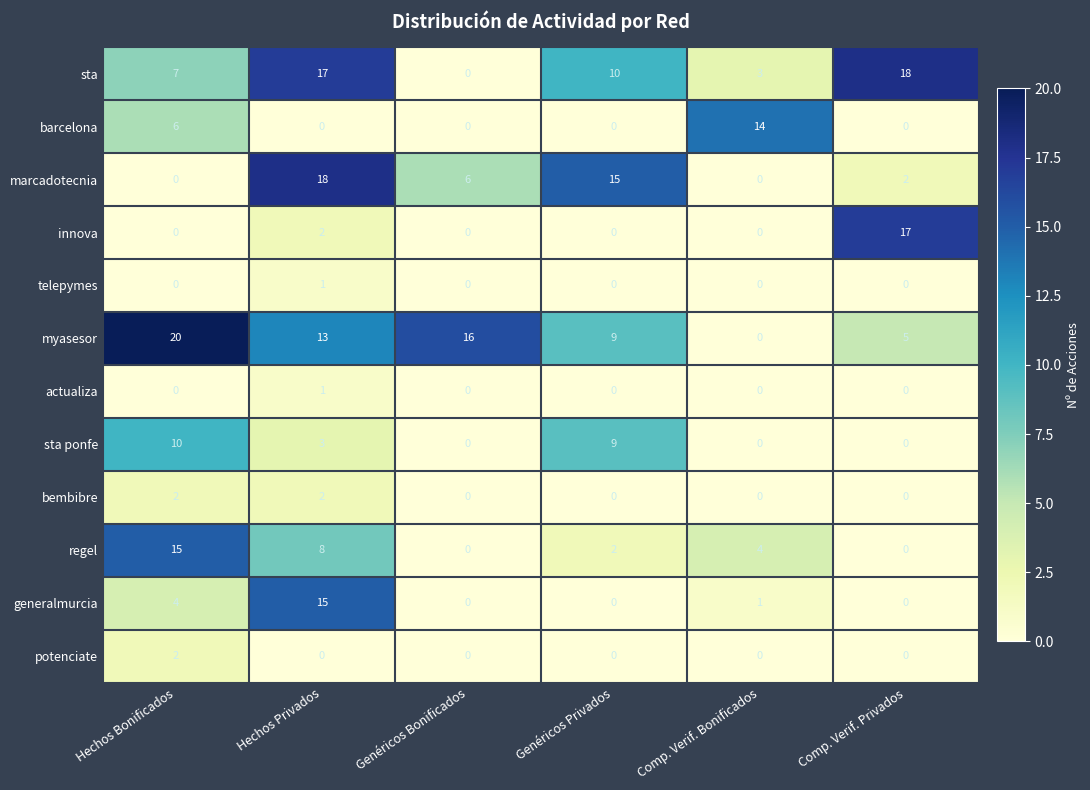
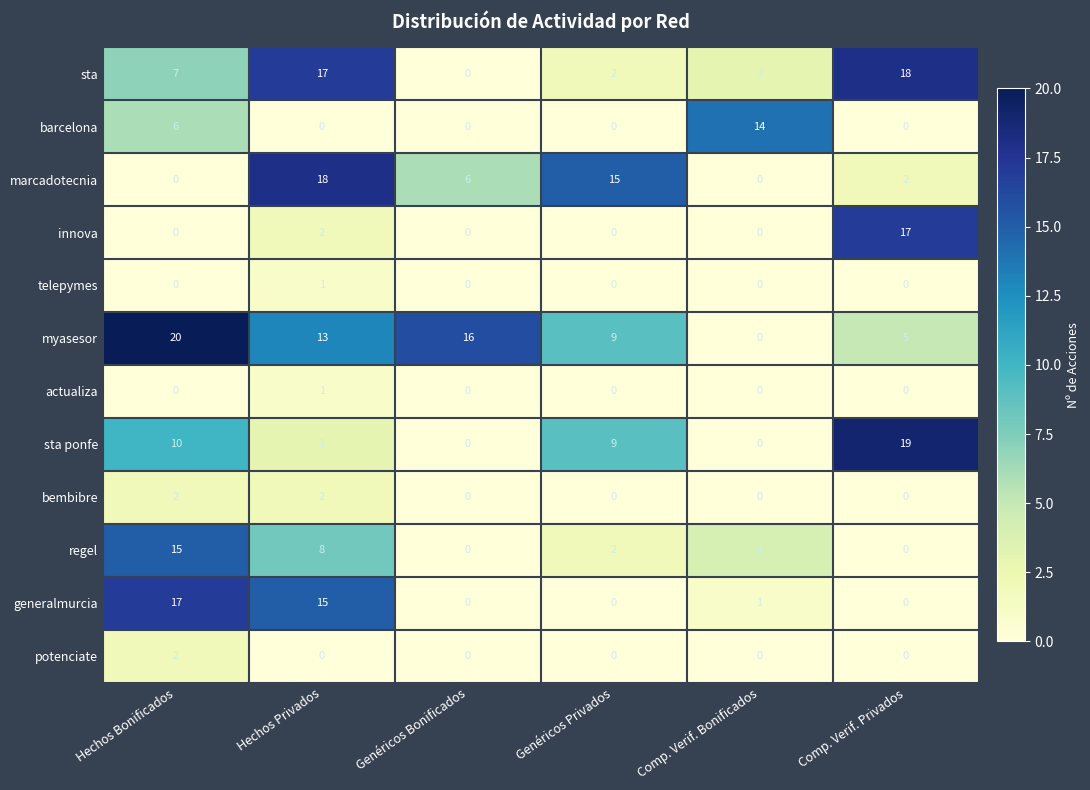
  {
    "sta": {
      "Hechos Bonificados": 7,
      "Hechos Privados": 17,
      "Genéricos Bonificados": 0,
-     "Genéricos Privados": 10,
+     "Genéricos Privados": 2,
      "Comp. Verif. Bonificados": 3,
      "Comp. Verif. Privados": 18
    },
    "barcelona": {
      "Hechos Bonificados": 6,
      "Hechos Privados": 0,
      "Genéricos Bonificados": 0,
      "Genéricos Privados": 0,
      "Comp. Verif. Bonificados": 14,
      "Comp. Verif. Privados": 0
    },
    "marcadotecnia": {
      "Hechos Bonificados": 0,
      "Hechos Privados": 18,
      "Genéricos Bonificados": 6,
      "Genéricos Privados": 15,
      "Comp. Verif. Bonificados": 0,
      "Comp. Verif. Privados": 2
    },
    "innova": {
      "Hechos Bonificados": 0,
      "Hechos Privados": 2,
      "Genéricos Bonificados": 0,
      "Genéricos Privados": 0,
      "Comp. Verif. Bonificados": 0,
      "Comp. Verif. Privados": 17
    },
    "telepymes": {
      "Hechos Bonificados": 0,
      "Genéricos Bonificados": 0,
      "Genéricos Privados": 0,
      "Comp. Verif. Bonificados": 0,
      "Comp. Verif. Privados": 0
    },
    "myasesor": {
      "Hechos Bonificados": 20,
      "Hechos Privados": 13,
      "Genéricos Bonificados": 16,
      "Genéricos Privados": 9,
      "Comp. Verif. Bonificados": 0,
      "Comp. Verif. Privados": 5
    },
    "actualiza": {
      "Hechos Bonificados": 0,
      "Genéricos Bonificados": 0,
      "Genéricos Privados": 0,
      "Comp. Verif. Bonificados": 0,
      "Comp. Verif. Privados": 0
    },
    "sta ponfe": {
      "Hechos Bonificados": 10,
      "Hechos Privados": 3,
      "Genéricos Bonificados": 0,
      "Genéricos Privados": 9,
      "Comp. Verif. Bonificados": 0,
-     "Comp. Verif. Privados": 0
+     "Comp. Verif. Privados": 19
    },
    "bembibre": {
      "Hechos Bonificados": 2,
      "Hechos Privados": 2,
      "Genéricos Bonificados": 0,
      "Genéricos Privados": 0,
      "Comp. Verif. Bonificados": 0,
      "Comp. Verif. Privados": 0
    },
    "regel": {
      "Hechos Bonificados": 15,
      "Hechos Privados": 8,
      "Genéricos Bonificados": 0,
      "Genéricos Privados": 2,
      "Comp. Verif. Bonificados": 4,
      "Comp. Verif. Privados": 0
    },
    "generalmurcia": {
-     "Hechos Bonificados": 4,
+     "Hechos Bonificados": 17,
      "Hechos Privados": 15,
      "Genéricos Bonificados": 0,
      "Genéricos Privados": 0,
      "Comp. Verif. Privados": 0
    },
    "potenciate": {
      "Hechos Bonificados": 2,
      "Hechos Privados": 0,
      "Genéricos Bonificados": 0,
      "Genéricos Privados": 0,
      "Comp. Verif. Bonificados": 0,
      "Comp. Verif. Privados": 0
    }
  }
